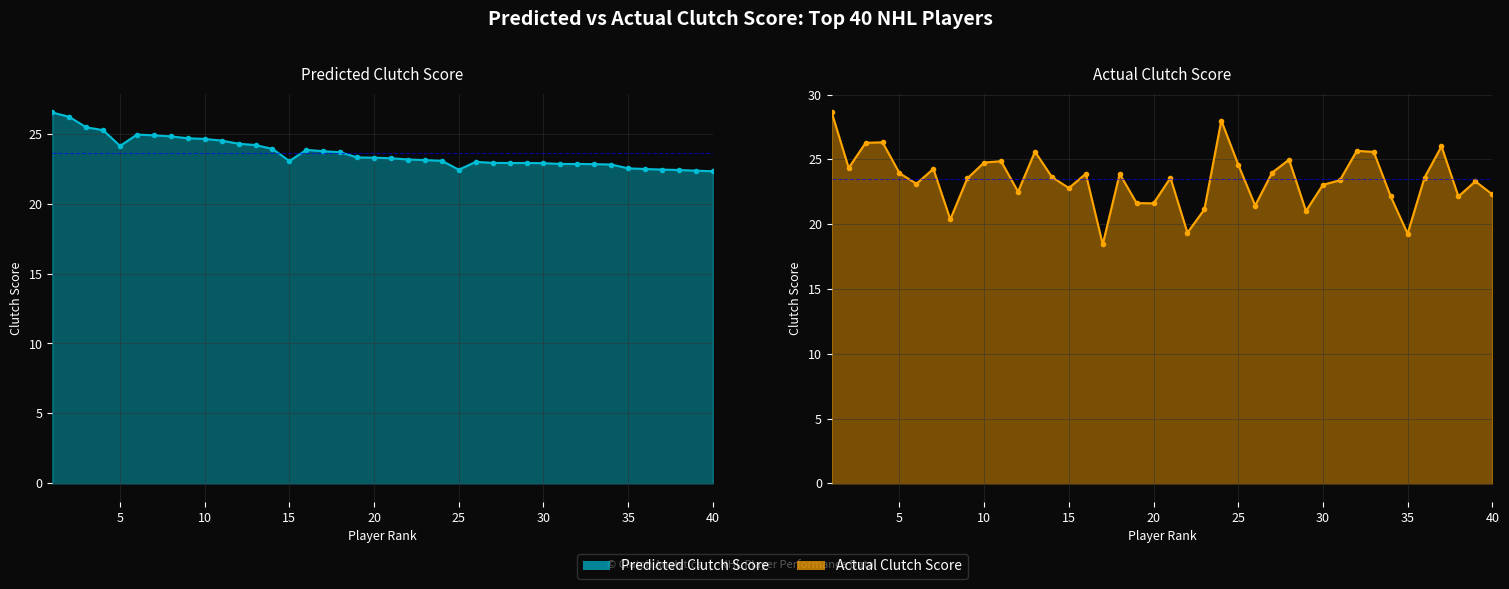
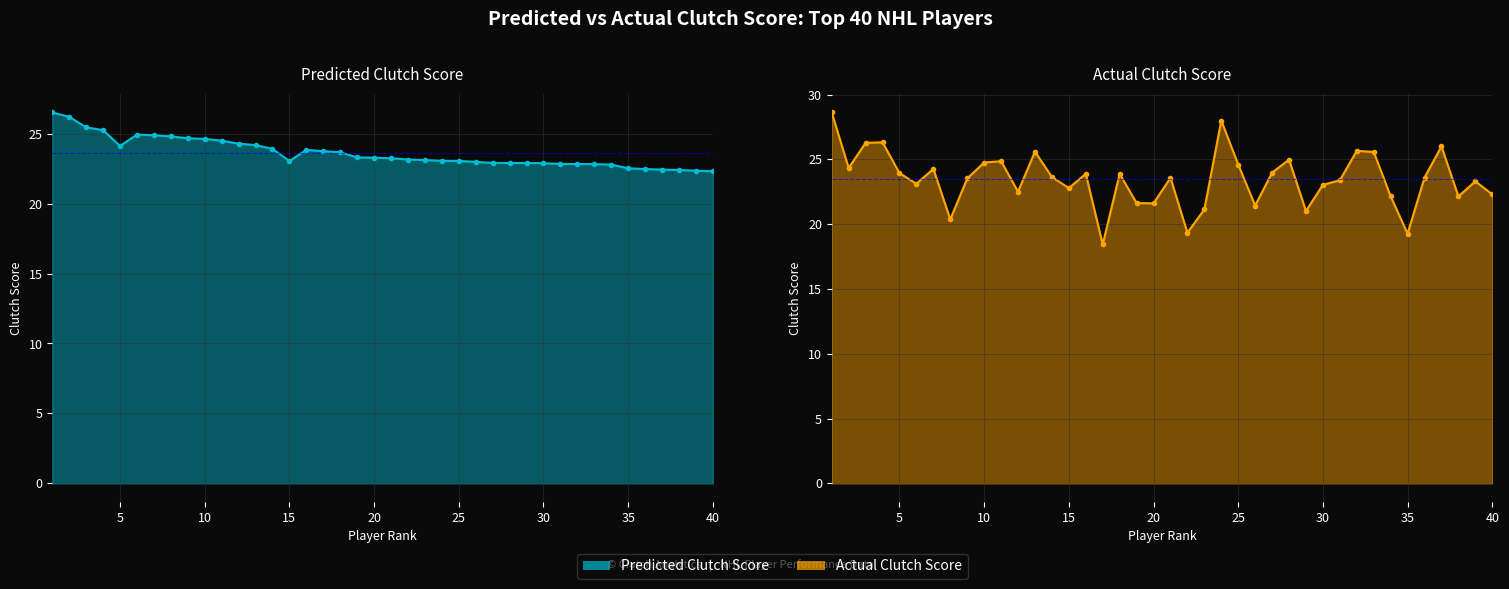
  {
    "Predicted Clutch Score": {
      "5": 24.1,
      "10": 24.6,
      "15": 23.0,
      "20": 23.3,
-     "25": 22.4,
+     "25": 23.1,
      "30": 22.9,
      "35": 22.5,
      "40": 22.3
    },
    "Actual Clutch Score": {
      "5": 23.9,
      "10": 24.8,
      "15": 22.8,
      "20": 21.6,
      "25": 24.6,
      "30": 23.0,
      "35": 19.3,
      "40": 22.3
    }
  }
